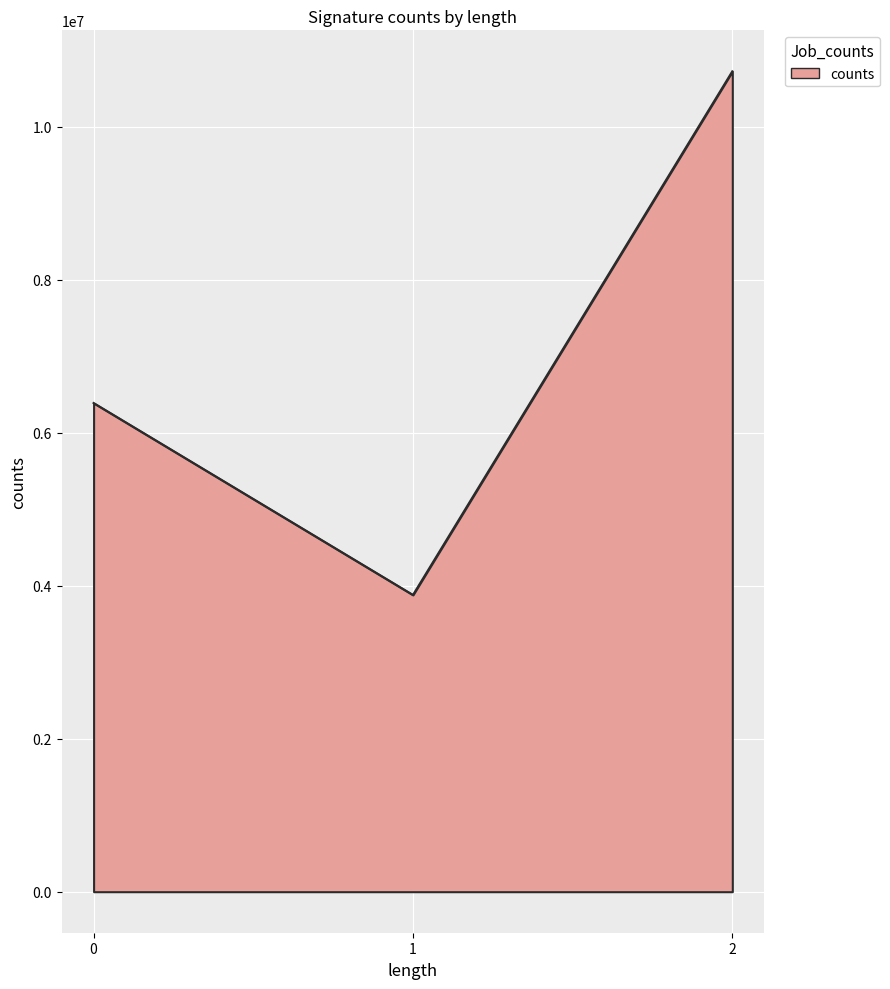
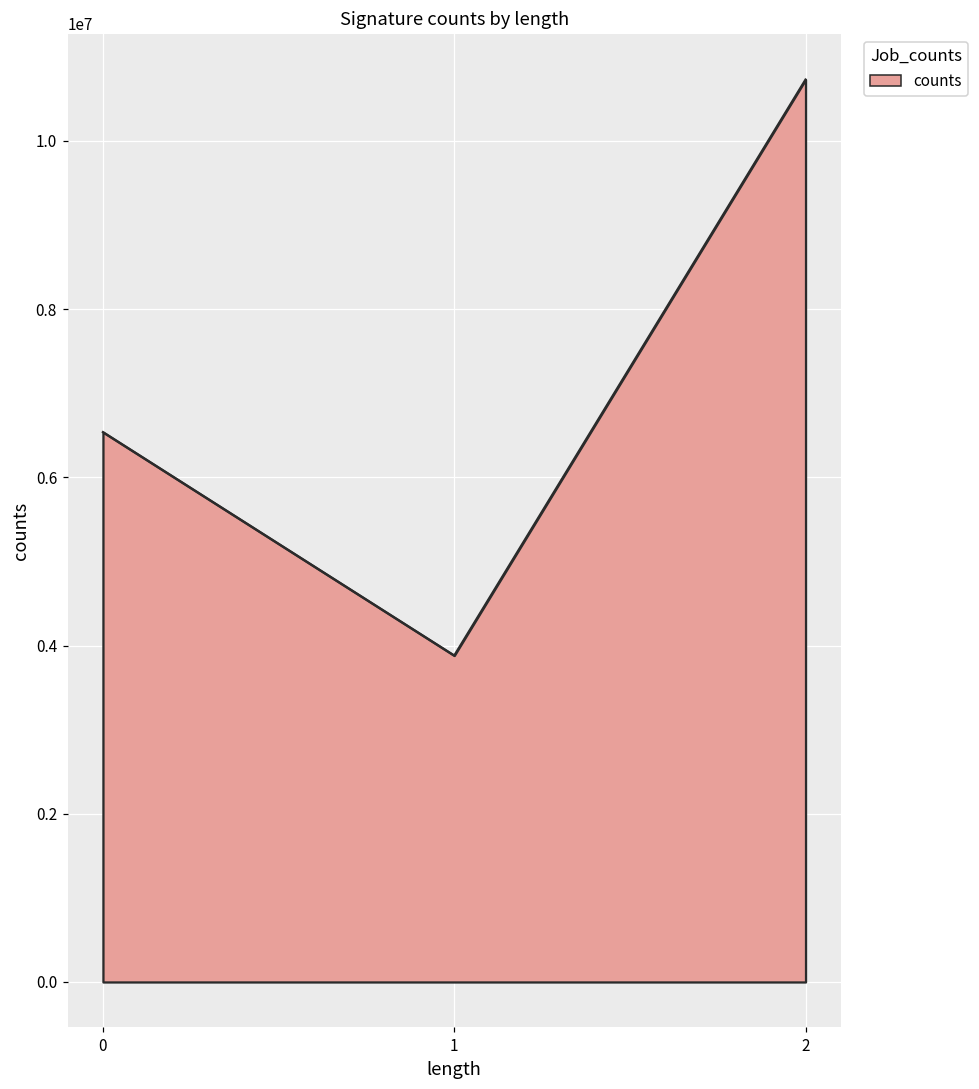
  {
-   "0": 6400000,
+   "0": 6500000,
    "1": 3900000,
    "2": 10700000
  }
